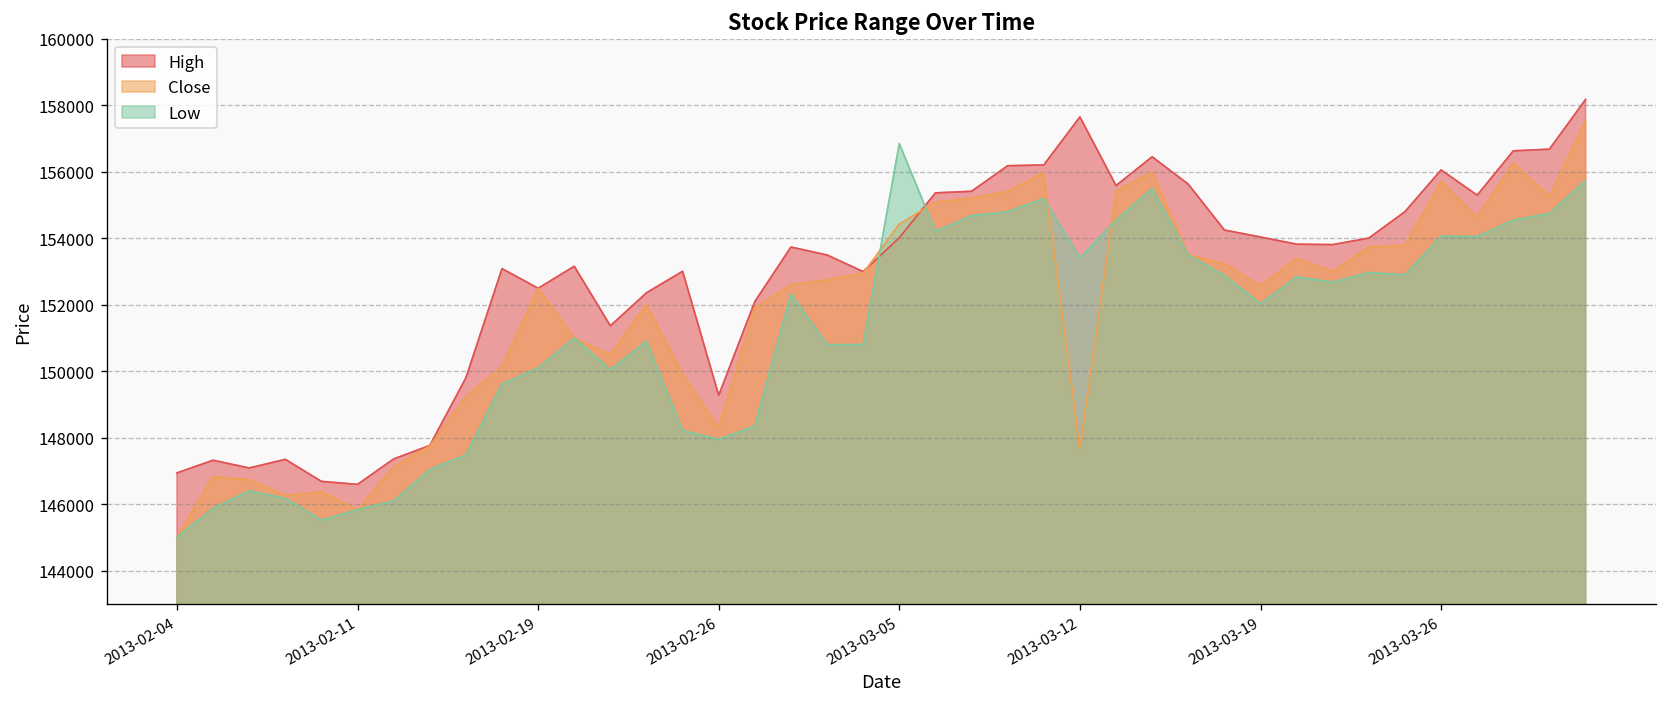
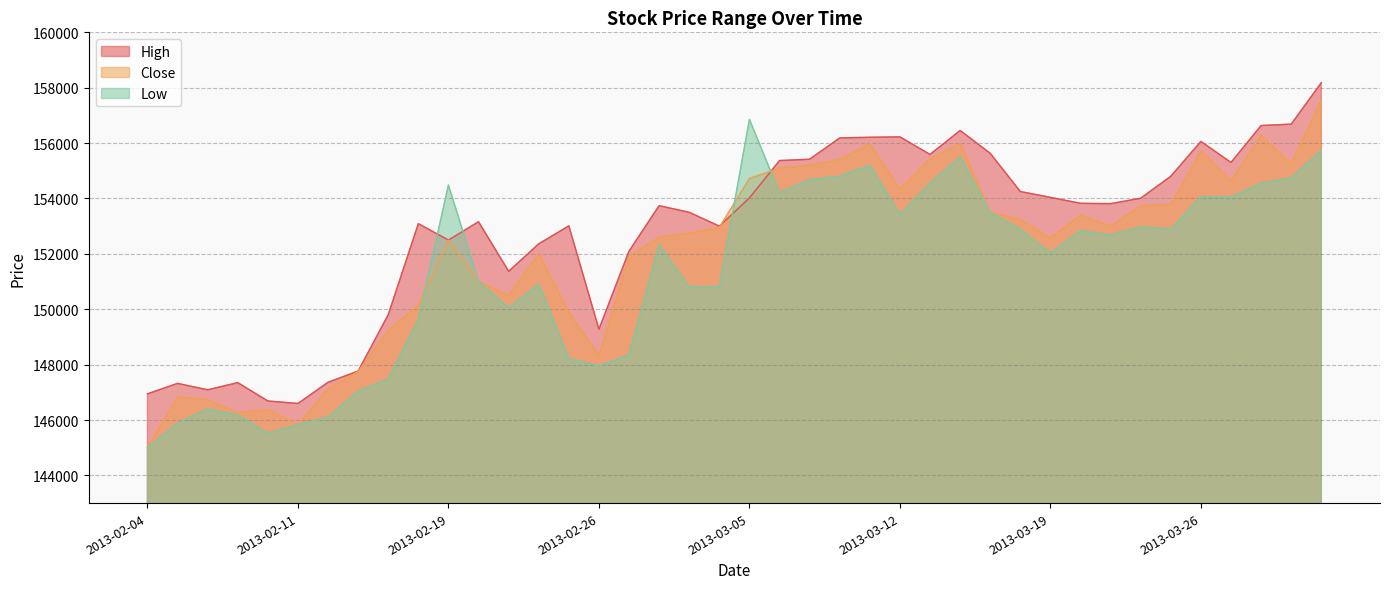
  {
    "High": {
      "2013-02-04": 146900,
      "2013-02-11": 146600,
      "2013-02-26": 149300,
      "2013-03-05": 154000,
-     "2013-03-12": 157700,
+     "2013-03-12": 156200,
      "2013-03-19": 154000,
      "2013-03-26": 156100
    },
    "Close": {
      "2013-02-26": 148300,
-     "2013-03-05": 154400,
-     "2013-03-12": 147700,
+     "2013-03-05": 154700,
+     "2013-03-12": 154300,
      "2013-03-19": 152600,
      "2013-03-26": 155700
    },
    "Low": {
-     "2013-02-19": 150100,
+     "2013-02-19": 154500,
      "2013-02-26": 148000,
      "2013-03-05": 156900,
      "2013-03-12": 153400,
      "2013-03-19": 152000,
      "2013-03-26": 154100
    }
  }
